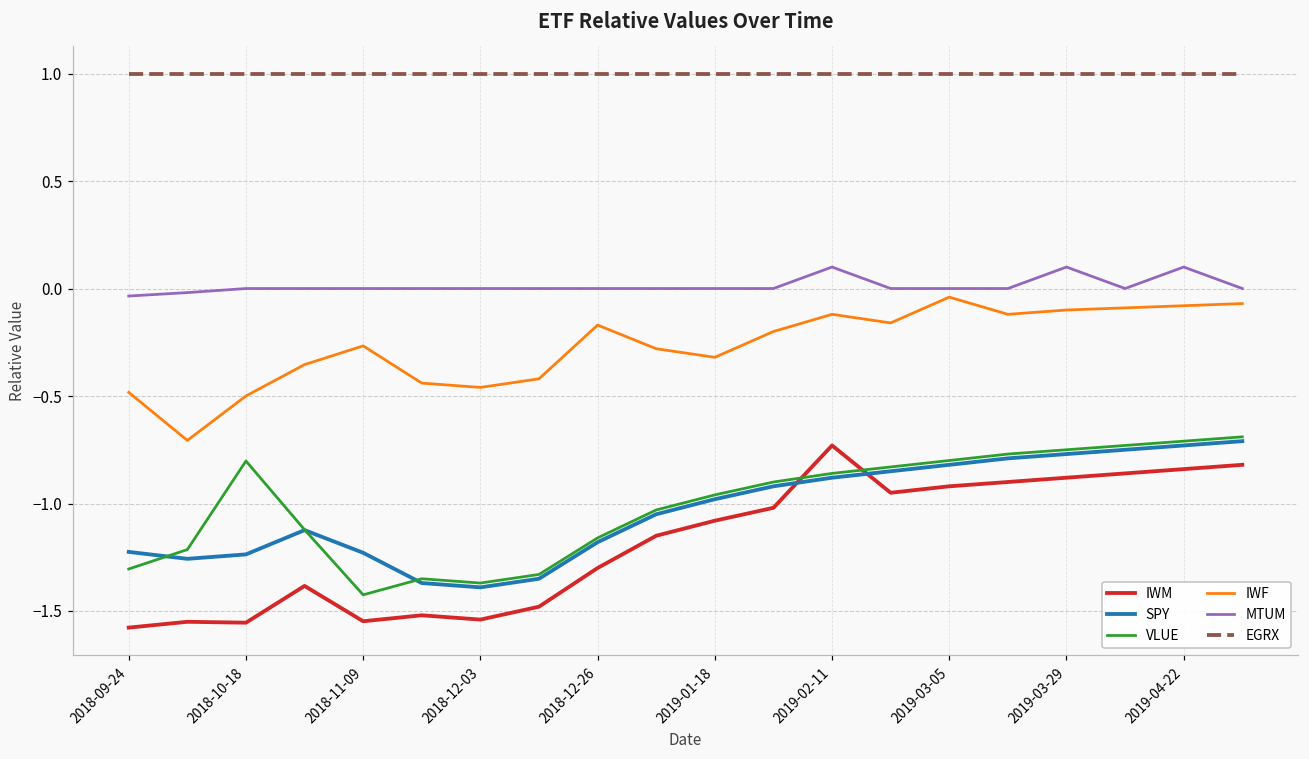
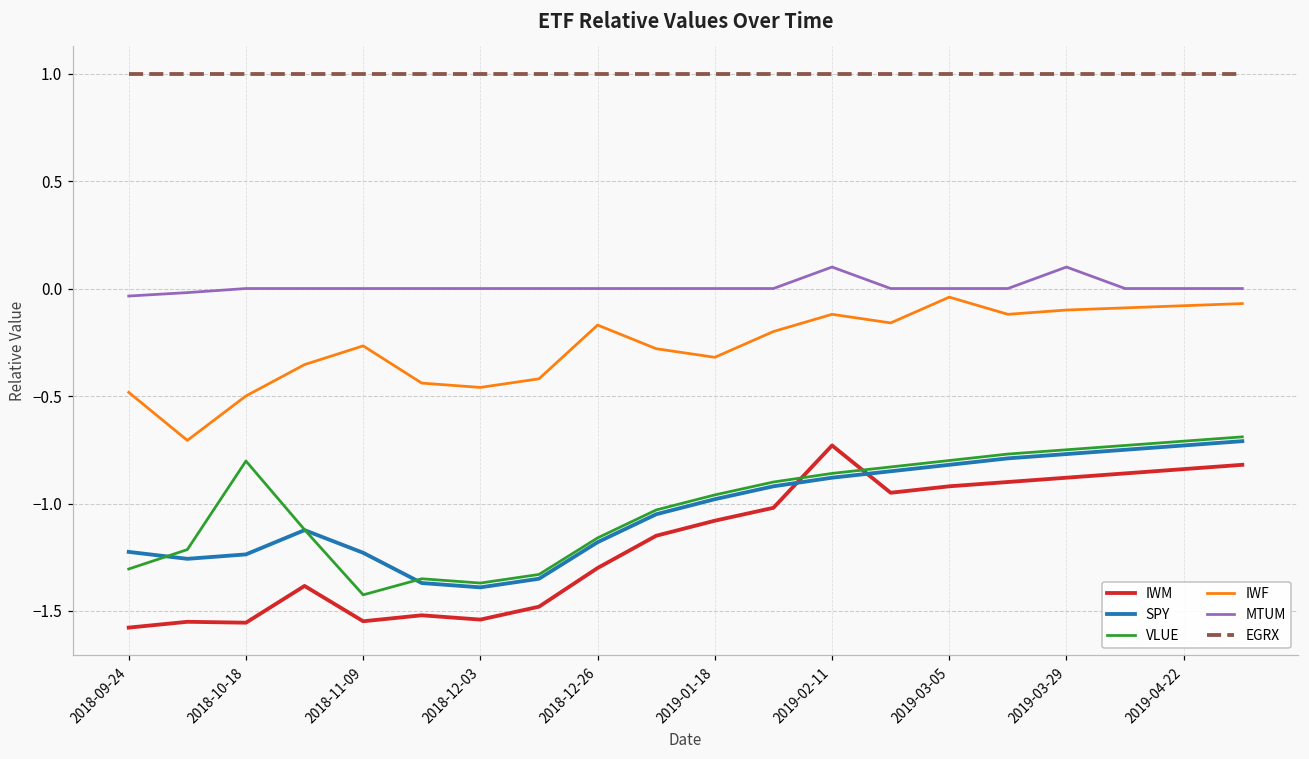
  {
    "IWM": {
      "2018-09-24": -1.58,
      "2018-10-18": -1.55,
      "2018-11-09": -1.55,
      "2018-12-03": -1.54,
      "2018-12-26": -1.3,
      "2019-01-18": -1.08,
      "2019-02-11": -0.73,
      "2019-03-05": -0.92,
      "2019-03-29": -0.88,
      "2019-04-22": -0.84
    },
    "SPY": {
      "2018-09-24": -1.23,
      "2018-10-18": -1.24,
      "2018-11-09": -1.23,
      "2018-12-03": -1.4,
      "2018-12-26": -1.18,
      "2019-01-18": -0.98,
      "2019-02-11": -0.88,
      "2019-03-05": -0.82,
      "2019-03-29": -0.77,
      "2019-04-22": -0.73
    },
    "VLUE": {
      "2018-09-24": -1.3,
      "2018-10-18": -0.8,
      "2018-11-09": -1.42,
      "2018-12-03": -1.37,
      "2018-12-26": -1.16,
      "2019-01-18": -0.96,
      "2019-02-11": -0.86,
      "2019-03-05": -0.8,
      "2019-03-29": -0.75,
      "2019-04-22": -0.7
    },
    "IWF": {
      "2018-09-24": -0.48,
      "2018-10-18": -0.5,
      "2018-11-09": -0.27,
      "2018-12-03": -0.46,
      "2018-12-26": -0.17,
      "2019-01-18": -0.32,
      "2019-02-11": -0.12,
      "2019-03-05": -0.04,
      "2019-03-29": -0.1,
      "2019-04-22": -0.08
    },
    "MTUM": {
      "2018-09-24": -0.03,
      "2018-10-18": 0.0,
      "2018-11-09": 0.0,
      "2018-12-03": 0.0,
      "2018-12-26": 0.0,
      "2019-01-18": 0.0,
      "2019-02-11": 0.1,
      "2019-03-05": 0.0,
      "2019-03-29": 0.1,
-     "2019-04-22": 0.1
+     "2019-04-22": 0.0
    },
    "EGRX": {
      "2018-09-24": 1.0,
      "2018-10-18": 1.0,
      "2018-11-09": 1.0,
      "2018-12-03": 1.0,
      "2018-12-26": 1.0,
      "2019-01-18": 1.0,
      "2019-02-11": 1.0,
      "2019-03-05": 1.0,
      "2019-03-29": 1.0,
      "2019-04-22": 1.0
    }
  }
